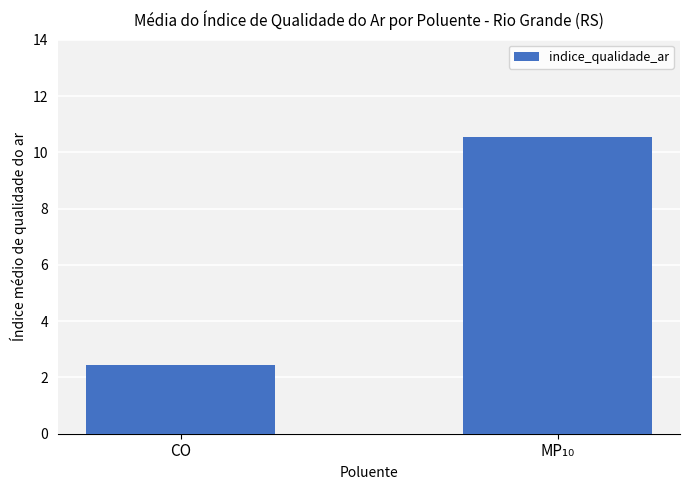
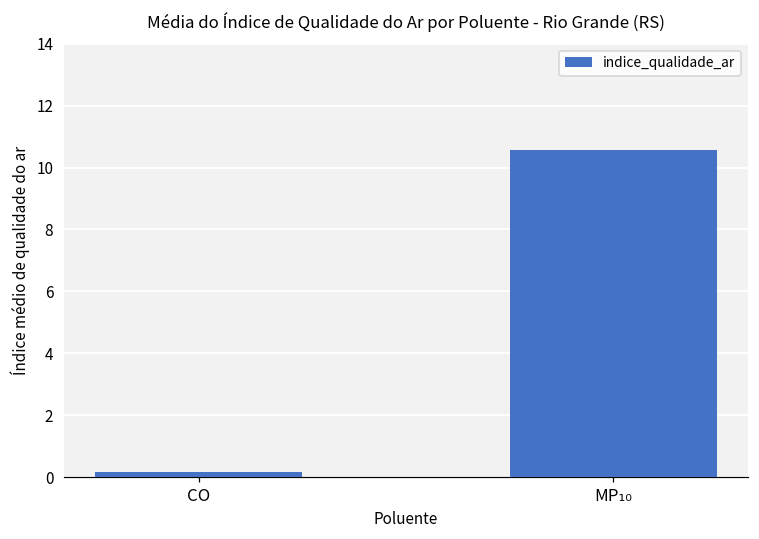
  {
-   "CO": 2.4,
+   "CO": 0.2,
    "MP₁₀": 10.6
  }
